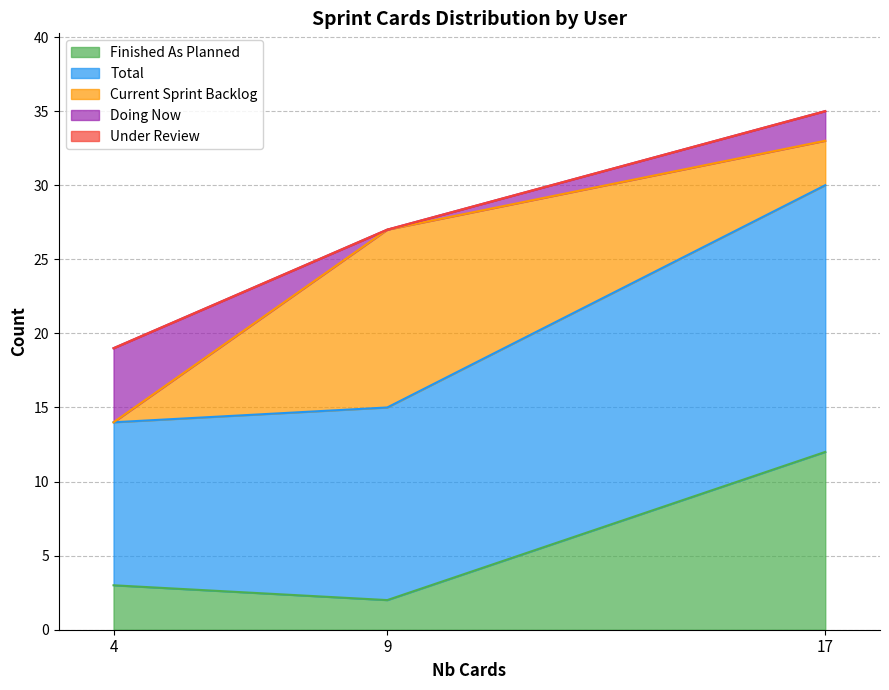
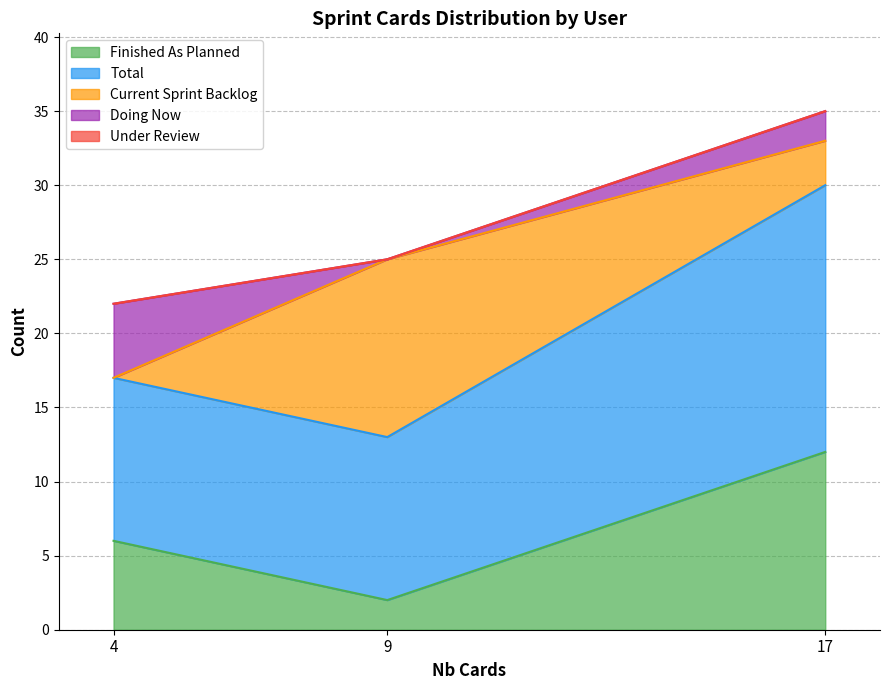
  {
    "Finished As Planned": {
-     "4": 3,
+     "4": 6,
      "9": 2,
      "17": 12
    },
    "Total": {
-     "9": 13,
+     "9": 11,
      "17": 18
    },
    "Current Sprint Backlog": {
      "17": 3
    }
  }
